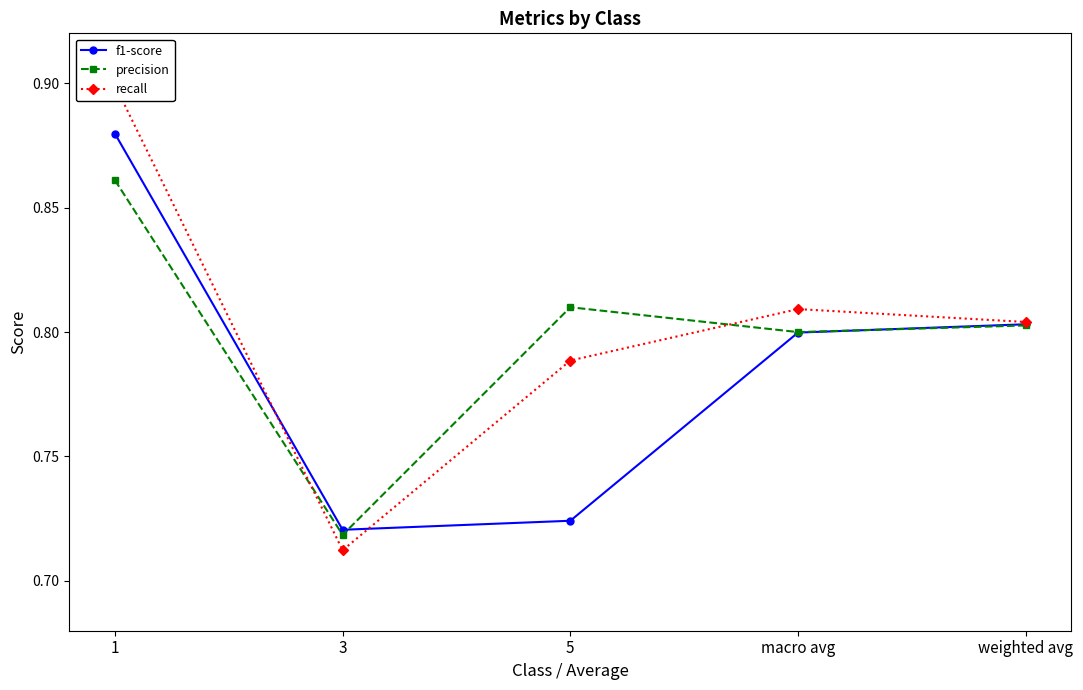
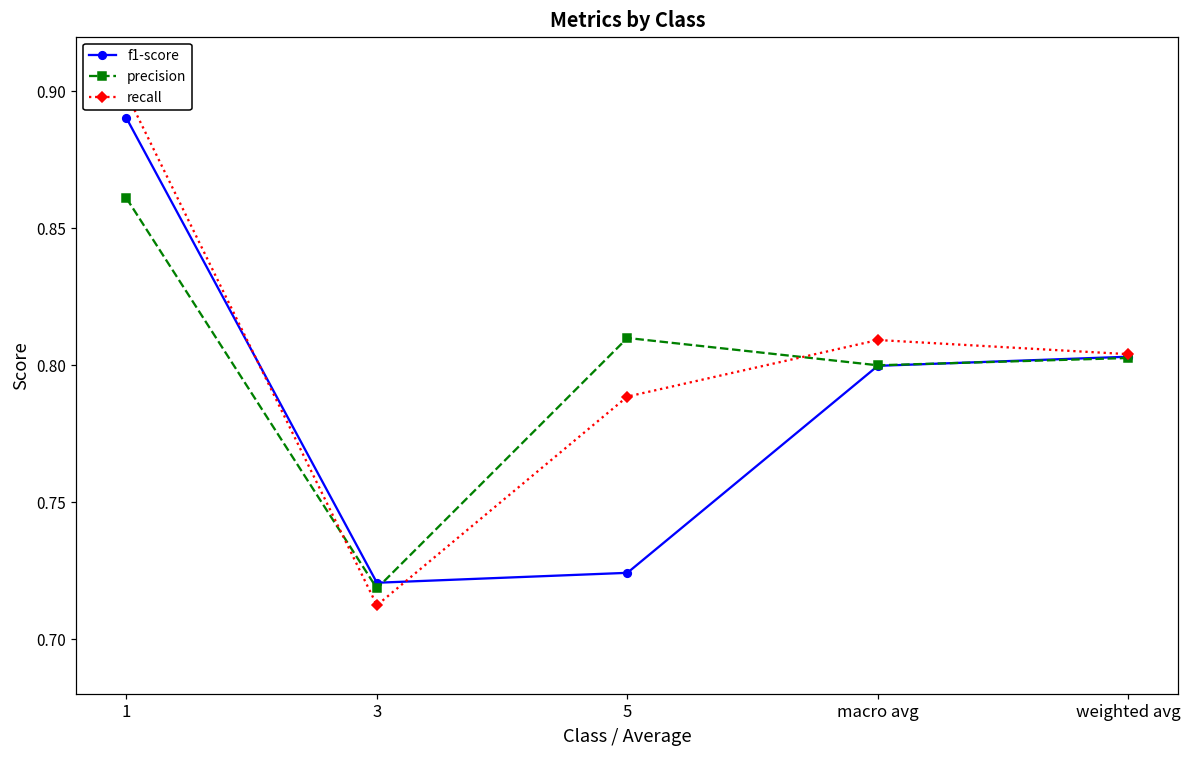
  {
    "f1-score": {
-     "1": 0.880,
+     "1": 0.890,
      "3": 0.721,
      "5": 0.724
    },
    "precision": {
      "1": 0.861,
      "3": 0.719,
      "5": 0.810
    },
    "recall": {
      "3": 0.712,
      "5": 0.789,
      "macro avg": 0.809
    }
  }
